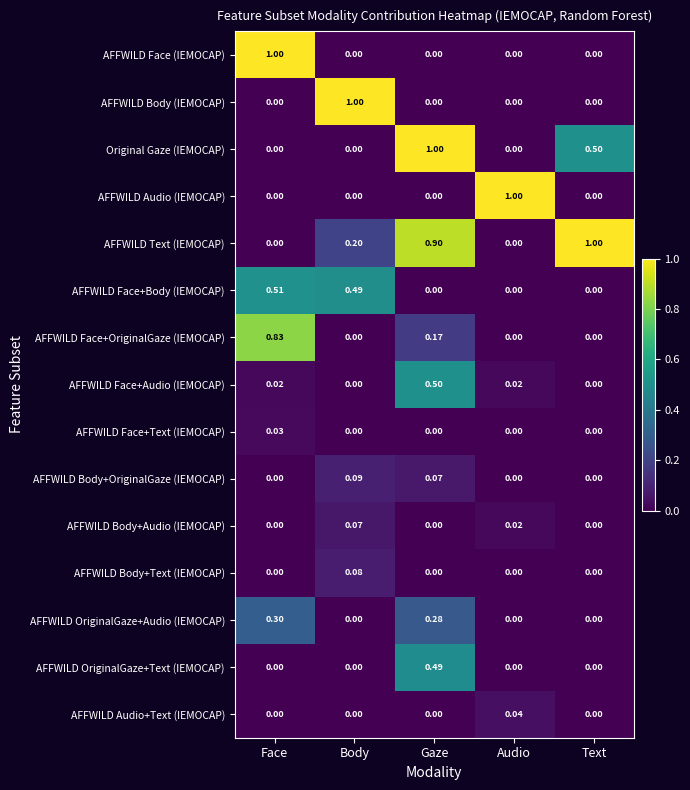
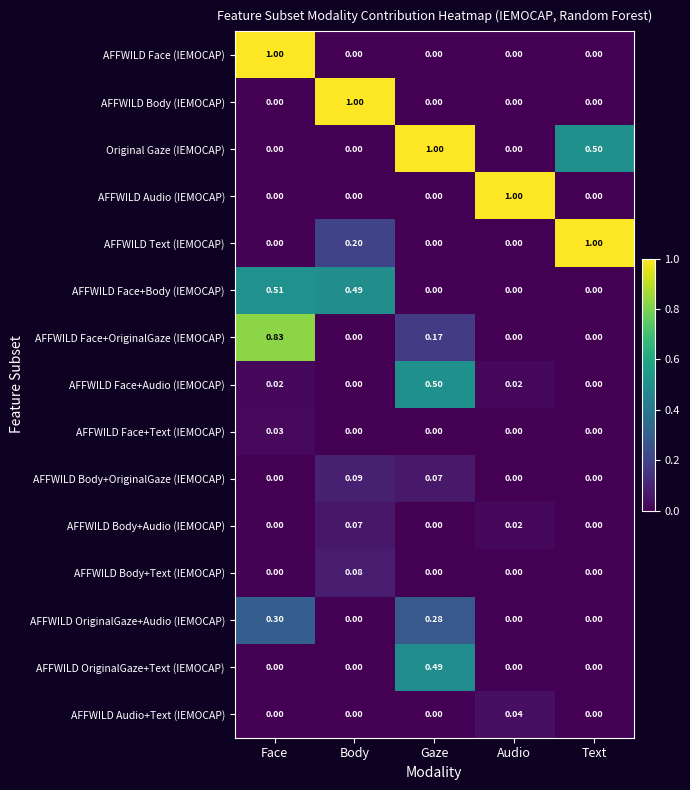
  {
    "AFFWILD Face (IEMOCAP)": {
      "Face": 1.00,
      "Body": 0.00,
      "Gaze": 0.00,
      "Audio": 0.00,
      "Text": 0.00
    },
    "AFFWILD Body (IEMOCAP)": {
      "Face": 0.00,
      "Body": 1.00,
      "Gaze": 0.00,
      "Audio": 0.00,
      "Text": 0.00
    },
    "Original Gaze (IEMOCAP)": {
      "Face": 0.00,
      "Body": 0.00,
      "Gaze": 1.00,
      "Audio": 0.00,
      "Text": 0.50
    },
    "AFFWILD Audio (IEMOCAP)": {
      "Face": 0.00,
      "Body": 0.00,
      "Gaze": 0.00,
      "Audio": 1.00,
      "Text": 0.00
    },
    "AFFWILD Text (IEMOCAP)": {
      "Face": 0.00,
      "Body": 0.20,
-     "Gaze": 0.90,
+     "Gaze": 0.00,
      "Audio": 0.00,
      "Text": 1.00
    },
    "AFFWILD Face+Body (IEMOCAP)": {
      "Face": 0.51,
      "Body": 0.49,
      "Gaze": 0.00,
      "Audio": 0.00,
      "Text": 0.00
    },
    "AFFWILD Face+OriginalGaze (IEMOCAP)": {
      "Face": 0.83,
      "Body": 0.00,
      "Gaze": 0.17,
      "Audio": 0.00,
      "Text": 0.00
    },
    "AFFWILD Face+Audio (IEMOCAP)": {
      "Face": 0.02,
      "Body": 0.00,
      "Gaze": 0.50,
      "Audio": 0.02,
      "Text": 0.00
    },
    "AFFWILD Face+Text (IEMOCAP)": {
      "Face": 0.03,
      "Body": 0.00,
      "Gaze": 0.00,
      "Audio": 0.00,
      "Text": 0.00
    },
    "AFFWILD Body+OriginalGaze (IEMOCAP)": {
      "Face": 0.00,
      "Body": 0.09,
      "Gaze": 0.07,
      "Audio": 0.00,
      "Text": 0.00
    },
    "AFFWILD Body+Audio (IEMOCAP)": {
      "Face": 0.00,
      "Body": 0.07,
      "Gaze": 0.00,
      "Audio": 0.02,
      "Text": 0.00
    },
    "AFFWILD Body+Text (IEMOCAP)": {
      "Face": 0.00,
      "Body": 0.08,
      "Gaze": 0.00,
      "Audio": 0.00,
      "Text": 0.00
    },
    "AFFWILD OriginalGaze+Audio (IEMOCAP)": {
      "Face": 0.30,
      "Body": 0.00,
      "Gaze": 0.28,
      "Audio": 0.00,
      "Text": 0.00
    },
    "AFFWILD OriginalGaze+Text (IEMOCAP)": {
      "Face": 0.00,
      "Body": 0.00,
      "Gaze": 0.49,
      "Audio": 0.00,
      "Text": 0.00
    },
    "AFFWILD Audio+Text (IEMOCAP)": {
      "Face": 0.00,
      "Body": 0.00,
      "Gaze": 0.00,
      "Audio": 0.04,
      "Text": 0.00
    }
  }
